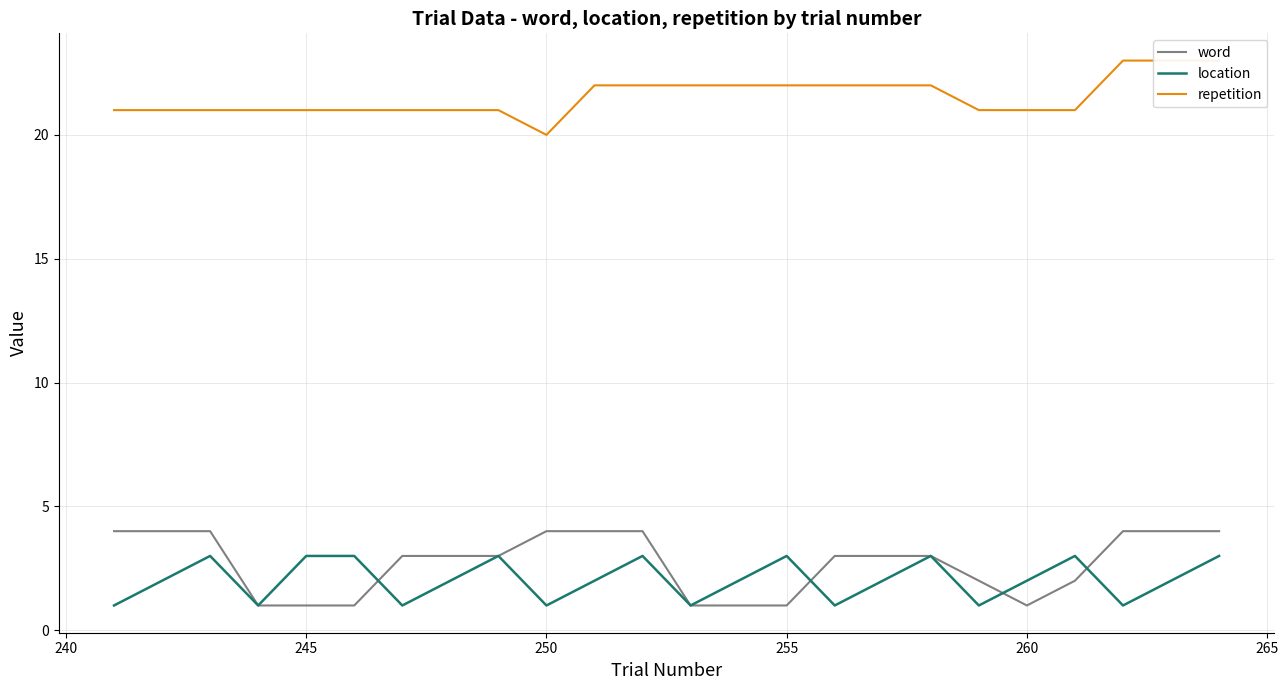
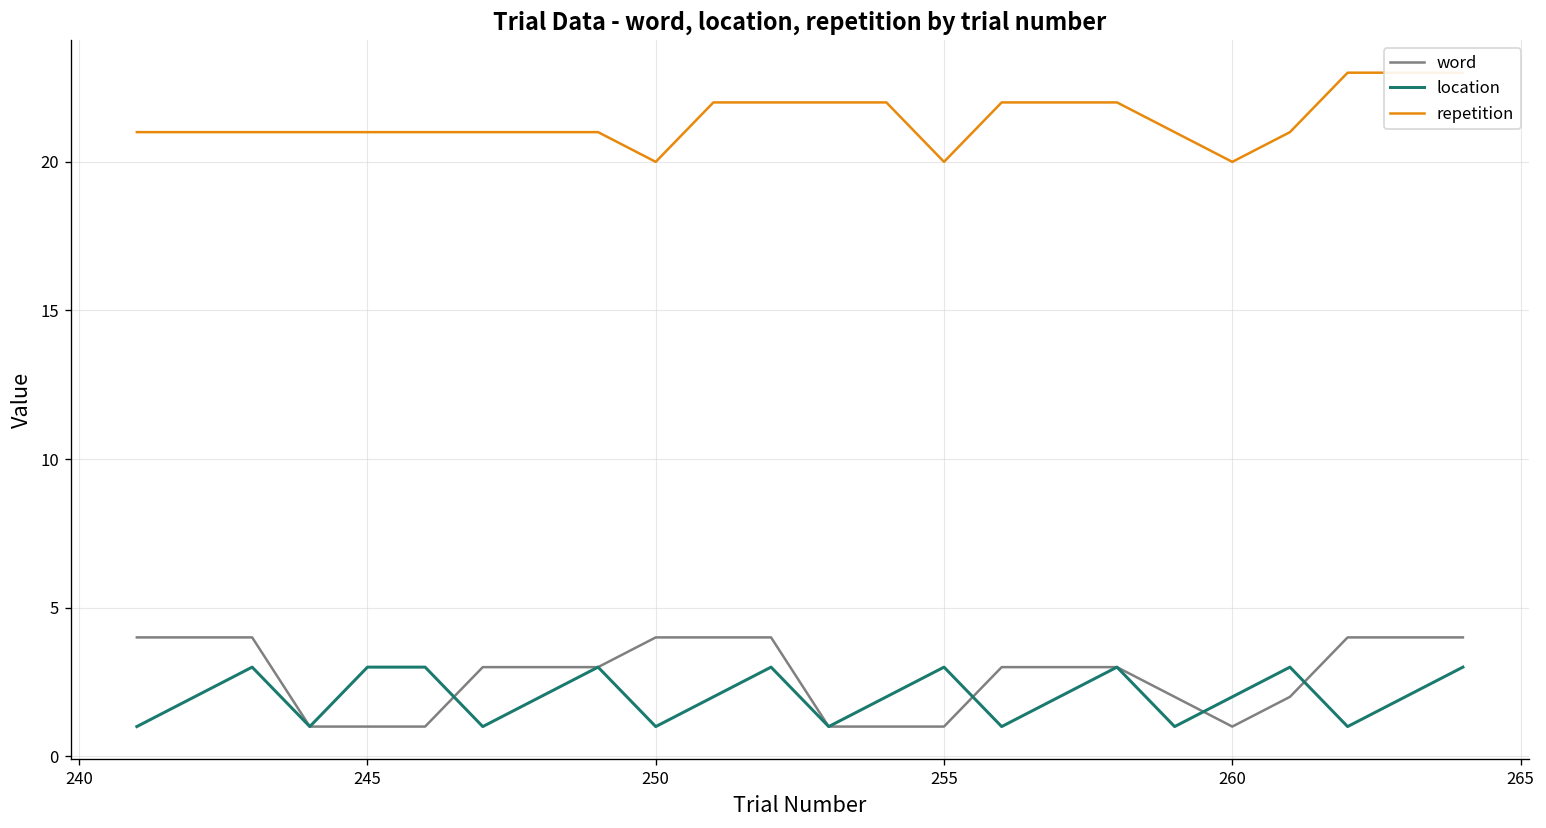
  {
    "word": {
      "245": 1,
      "250": 4,
      "255": 1,
      "260": 1
    },
    "location": {
      "245": 3,
      "250": 1,
      "255": 3,
      "260": 2
    },
    "repetition": {
      "245": 21,
      "250": 20,
-     "255": 22,
-     "260": 21
+     "255": 20,
+     "260": 20
    }
  }
